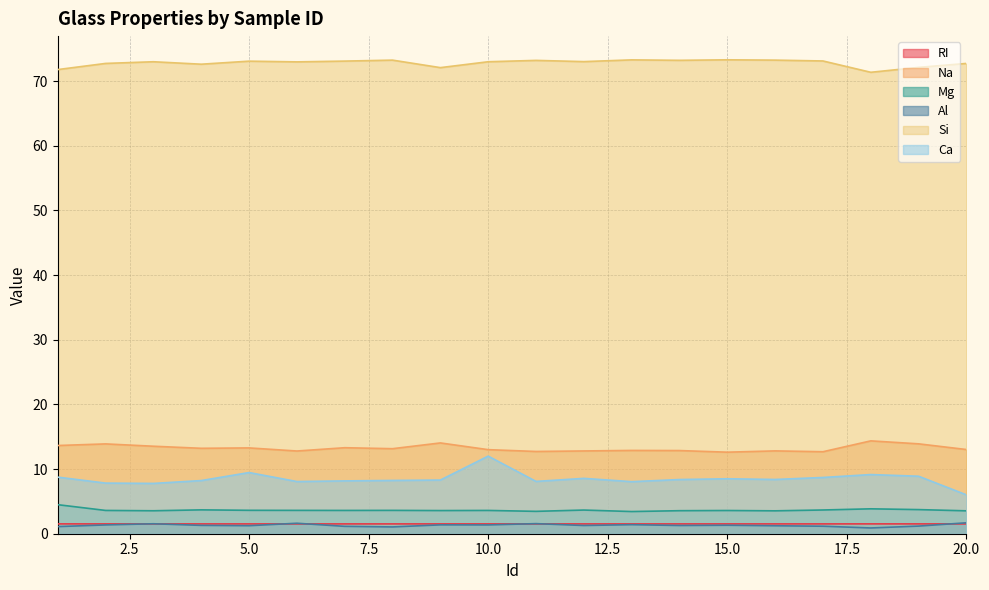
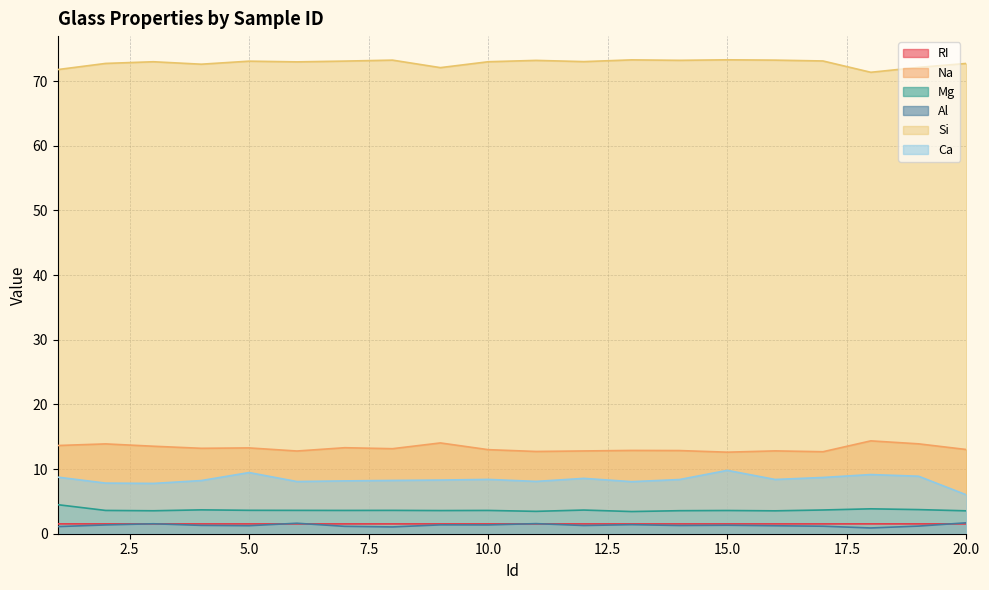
  {
    "Ca": {
      "5.0": 9,
-     "10.0": 12,
-     "15.0": 9,
+     "10.0": 8,
+     "15.0": 10,
      "20.0": 6
    }
  }
